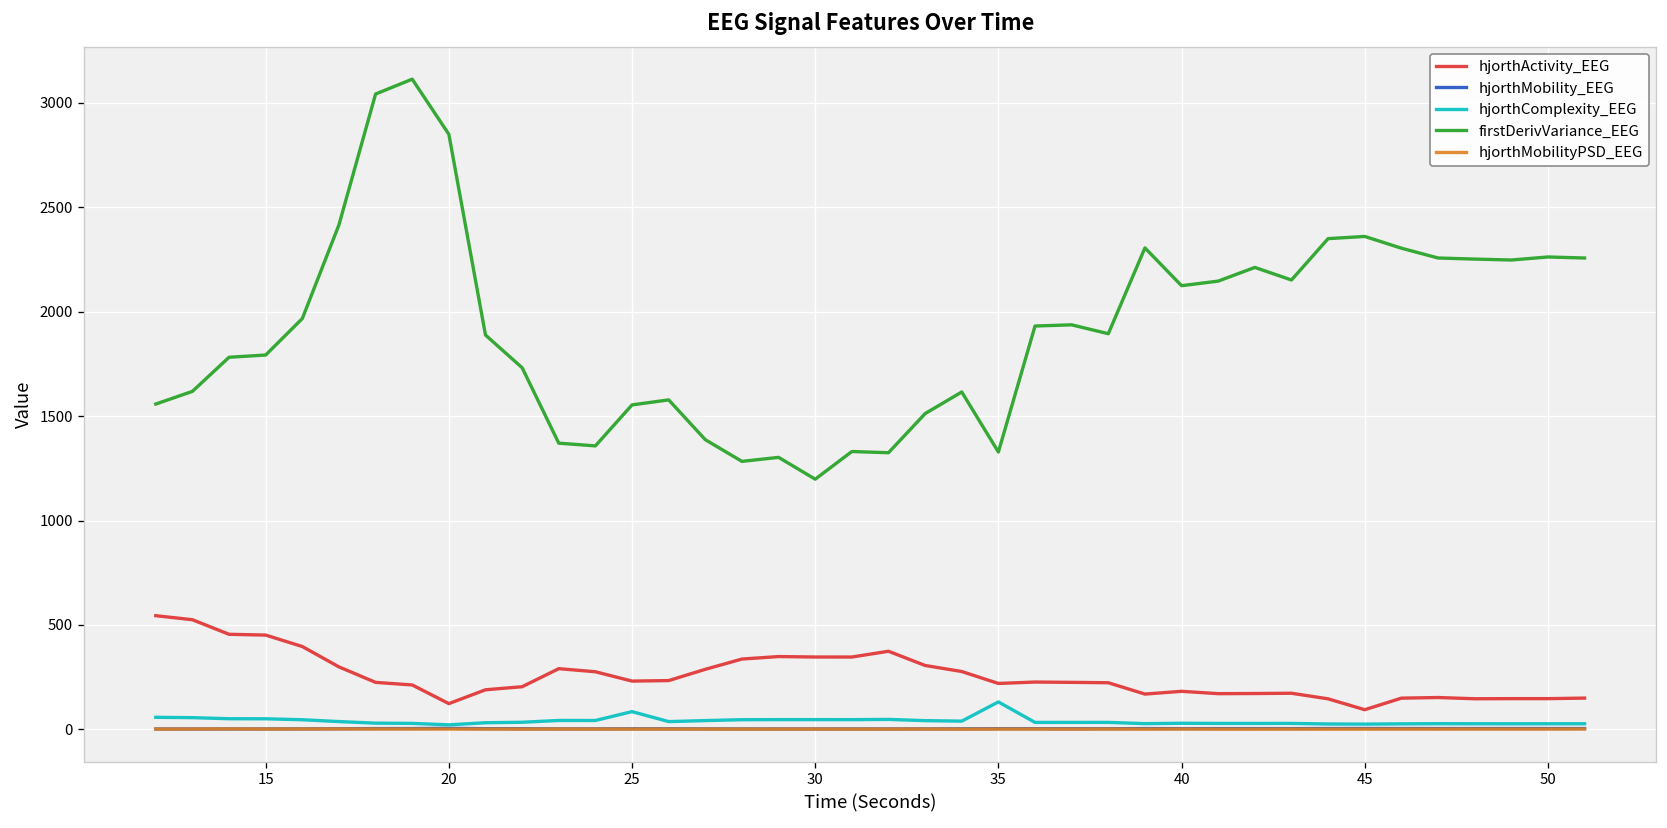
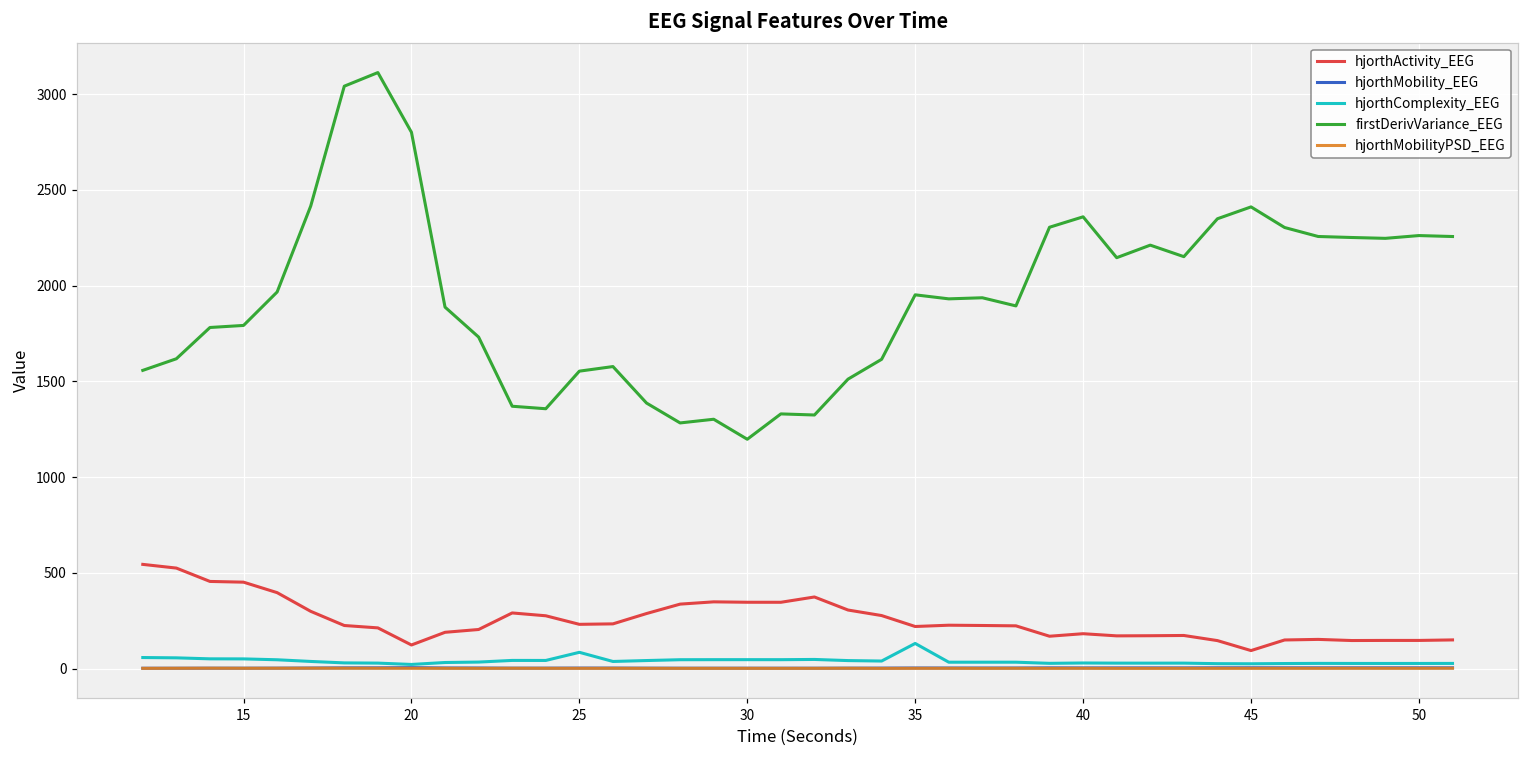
  {
    "hjorthActivity_EEG": {
      "15": 450,
      "20": 120,
      "25": 230,
      "30": 350,
      "35": 220,
      "40": 180,
      "45": 90,
      "50": 150
    },
    "hjorthComplexity_EEG": {
      "15": 50,
      "20": 20,
      "25": 80,
      "30": 50,
      "35": 130,
      "40": 30,
      "45": 30,
      "50": 30
    },
    "firstDerivVariance_EEG": {
      "15": 1790,
-     "20": 2850,
+     "20": 2800,
      "25": 1550,
      "30": 1200,
-     "35": 1330,
-     "40": 2120,
-     "45": 2360,
+     "35": 1950,
+     "40": 2360,
+     "45": 2410,
      "50": 2260
    }
  }
